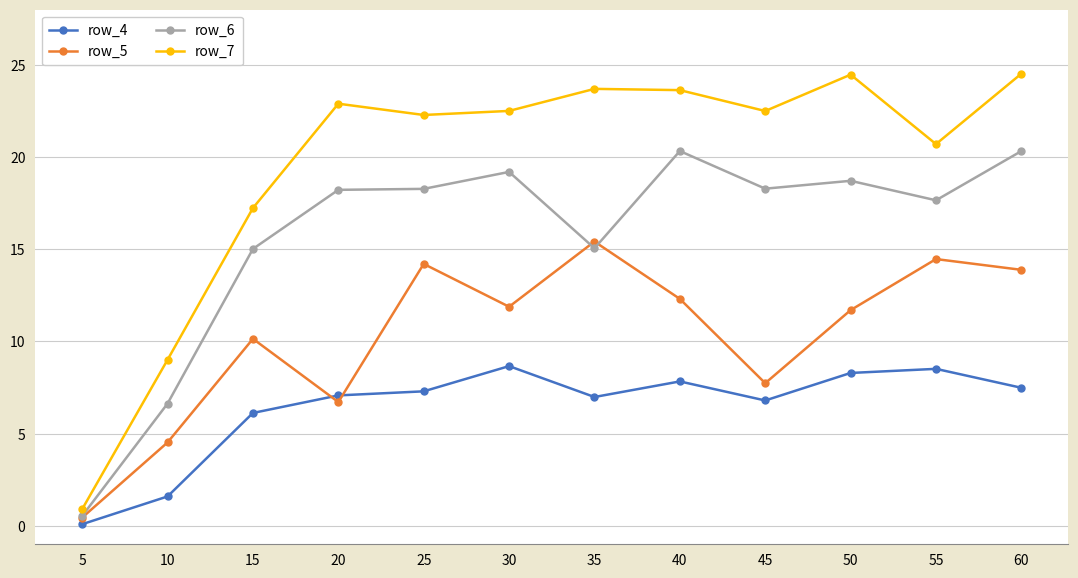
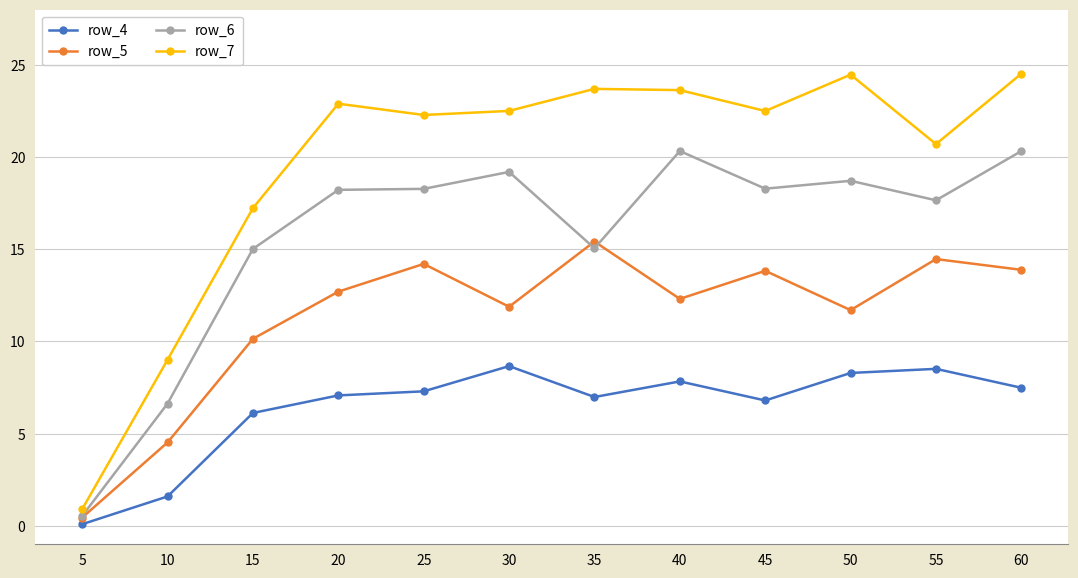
  {
    "row_4": {
      "5": 0.1,
      "10": 1.6,
      "15": 6.1,
      "20": 7.1,
      "25": 7.3,
      "30": 8.7,
      "35": 7.0,
      "40": 7.8,
      "45": 6.8,
      "50": 8.3,
      "55": 8.5,
      "60": 7.5
    },
    "row_5": {
      "10": 4.5,
      "15": 10.1,
-     "20": 6.7,
+     "20": 12.7,
      "25": 14.2,
      "30": 11.9,
      "35": 15.4,
      "40": 12.3,
-     "45": 7.7,
+     "45": 13.8,
      "50": 11.7,
      "55": 14.5,
      "60": 13.9
    },
    "row_6": {
      "10": 6.6,
      "15": 15.0,
      "20": 18.2,
      "25": 18.3,
      "30": 19.2,
      "35": 15.1,
      "40": 20.3,
      "45": 18.3,
      "50": 18.7,
      "55": 17.7,
      "60": 20.3
    },
    "row_7": {
      "5": 0.9,
      "10": 9.0,
      "15": 17.2,
      "20": 22.9,
      "25": 22.3,
      "30": 22.5,
      "35": 23.7,
      "40": 23.6,
      "45": 22.5,
      "50": 24.5,
      "55": 20.7,
      "60": 24.5
    }
  }
